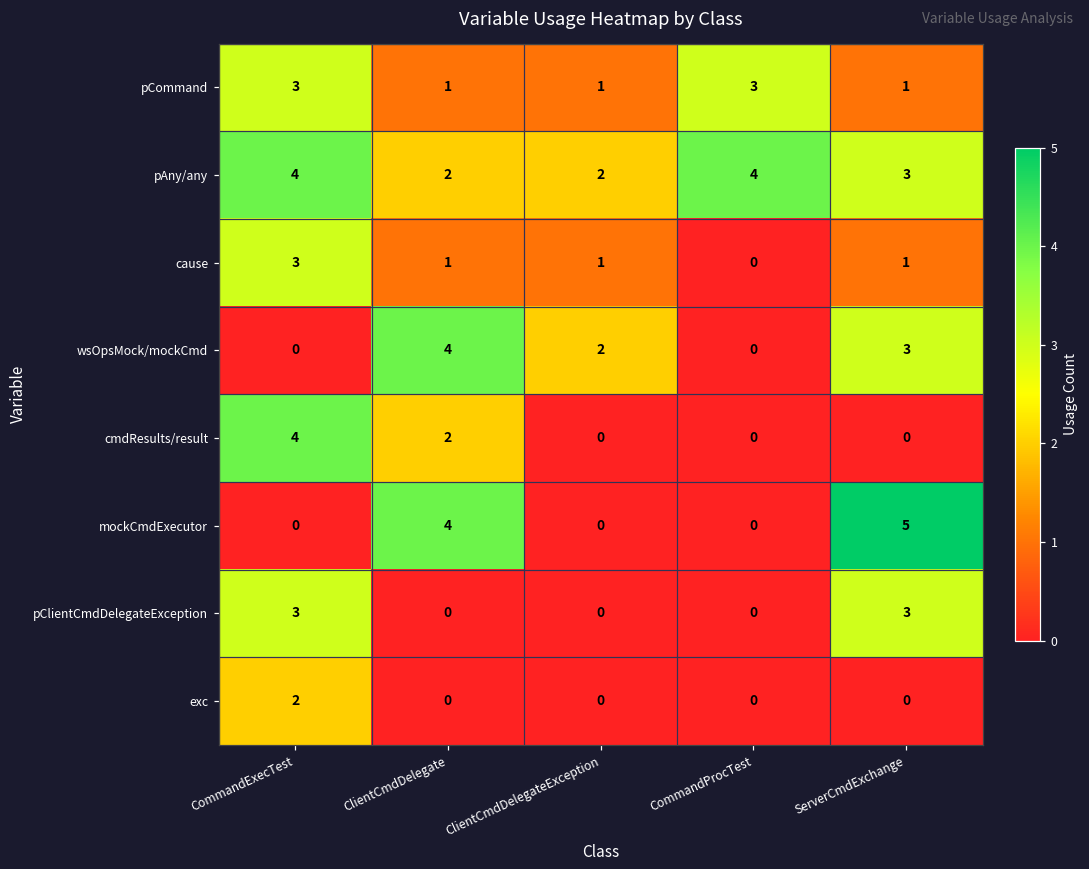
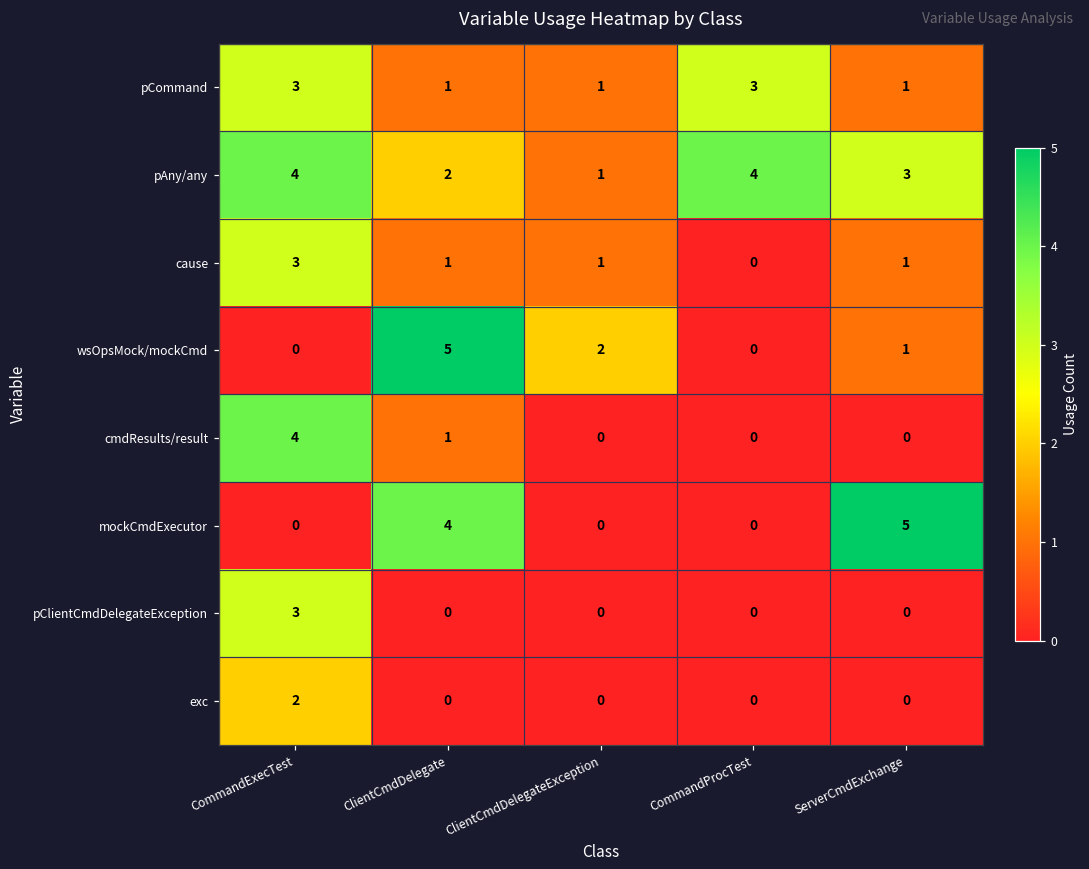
  {
    "pCommand": {
      "CommandExecTest": 3,
      "ClientCmdDelegate": 1,
      "ClientCmdDelegateException": 1,
      "CommandProcTest": 3,
      "ServerCmdExchange": 1
    },
    "pAny/any": {
      "CommandExecTest": 4,
      "ClientCmdDelegate": 2,
-     "ClientCmdDelegateException": 2,
+     "ClientCmdDelegateException": 1,
      "CommandProcTest": 4,
      "ServerCmdExchange": 3
    },
    "cause": {
      "CommandExecTest": 3,
      "ClientCmdDelegate": 1,
      "ClientCmdDelegateException": 1,
      "CommandProcTest": 0,
      "ServerCmdExchange": 1
    },
    "wsOpsMock/mockCmd": {
      "CommandExecTest": 0,
-     "ClientCmdDelegate": 4,
+     "ClientCmdDelegate": 5,
      "ClientCmdDelegateException": 2,
      "CommandProcTest": 0,
-     "ServerCmdExchange": 3
+     "ServerCmdExchange": 1
    },
    "cmdResults/result": {
      "CommandExecTest": 4,
-     "ClientCmdDelegate": 2,
+     "ClientCmdDelegate": 1,
      "ClientCmdDelegateException": 0,
      "CommandProcTest": 0,
      "ServerCmdExchange": 0
    },
    "mockCmdExecutor": {
      "CommandExecTest": 0,
      "ClientCmdDelegate": 4,
      "ClientCmdDelegateException": 0,
      "CommandProcTest": 0,
      "ServerCmdExchange": 5
    },
    "pClientCmdDelegateException": {
      "CommandExecTest": 3,
      "ClientCmdDelegate": 0,
      "ClientCmdDelegateException": 0,
      "CommandProcTest": 0,
-     "ServerCmdExchange": 3
+     "ServerCmdExchange": 0
    },
    "exc": {
      "CommandExecTest": 2,
      "ClientCmdDelegate": 0,
      "ClientCmdDelegateException": 0,
      "CommandProcTest": 0,
      "ServerCmdExchange": 0
    }
  }
